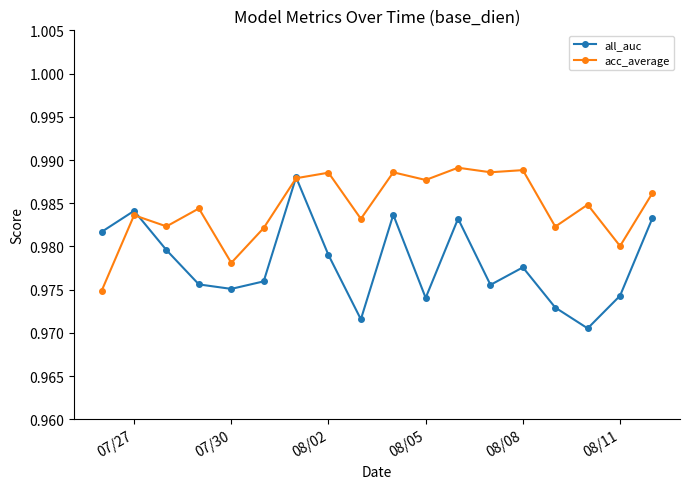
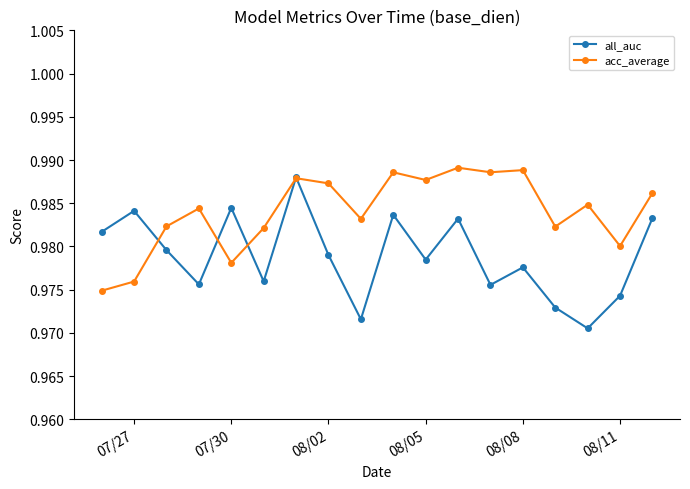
  {
    "all_auc": {
      "07/27": 0.984,
-     "07/30": 0.975,
+     "07/30": 0.984,
      "08/02": 0.979,
-     "08/05": 0.974,
+     "08/05": 0.978,
      "08/08": 0.978,
      "08/11": 0.974
    },
    "acc_average": {
-     "07/27": 0.984,
+     "07/27": 0.976,
      "07/30": 0.978,
-     "08/02": 0.989,
+     "08/02": 0.987,
      "08/05": 0.988,
      "08/08": 0.989,
      "08/11": 0.980
    }
  }
